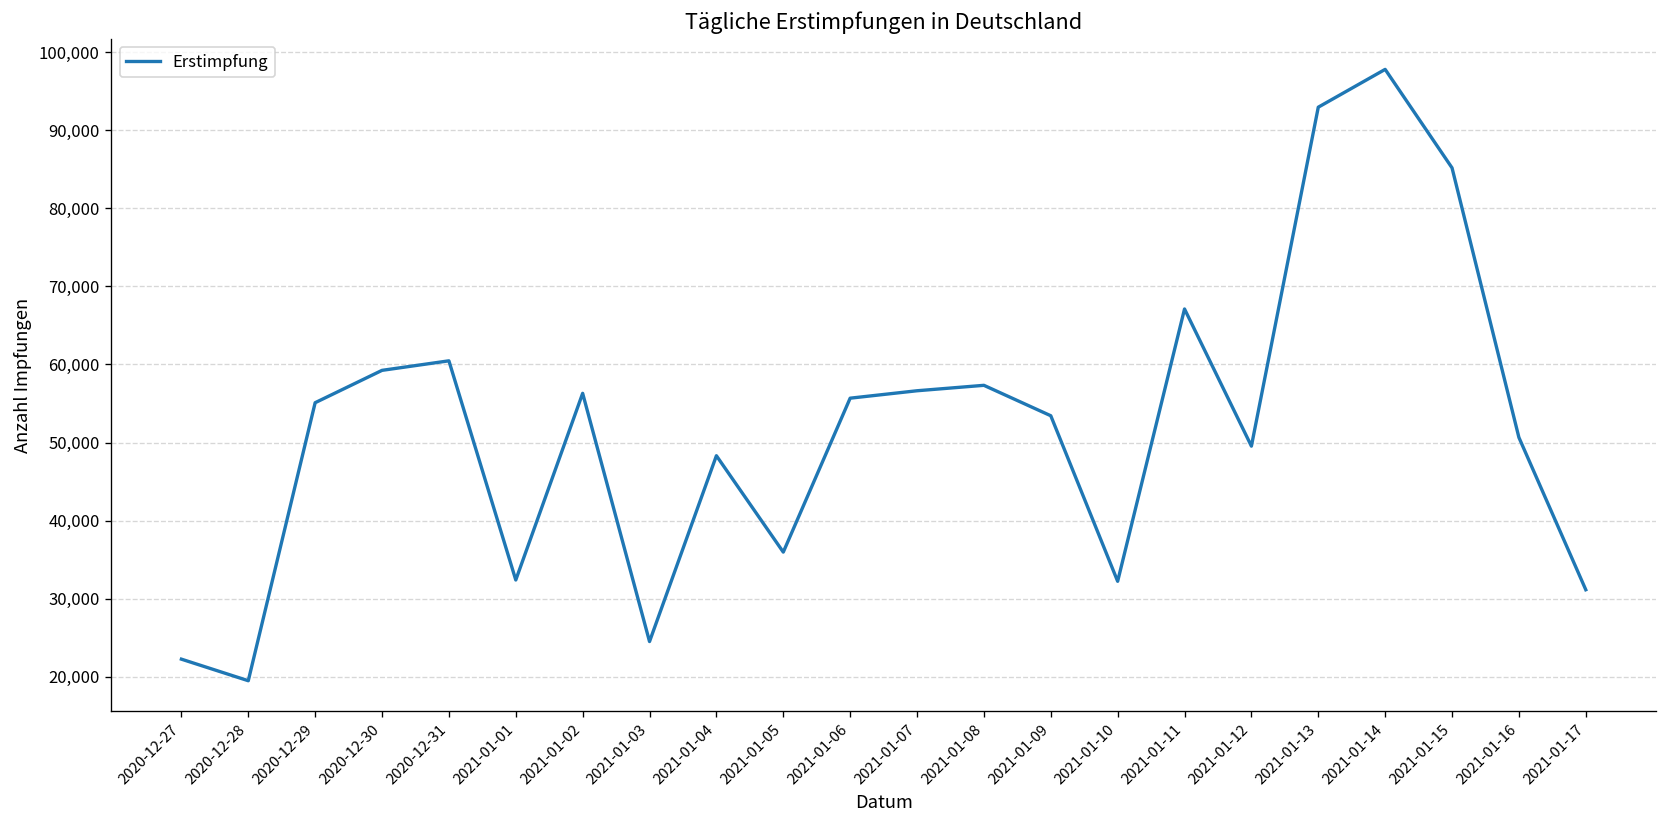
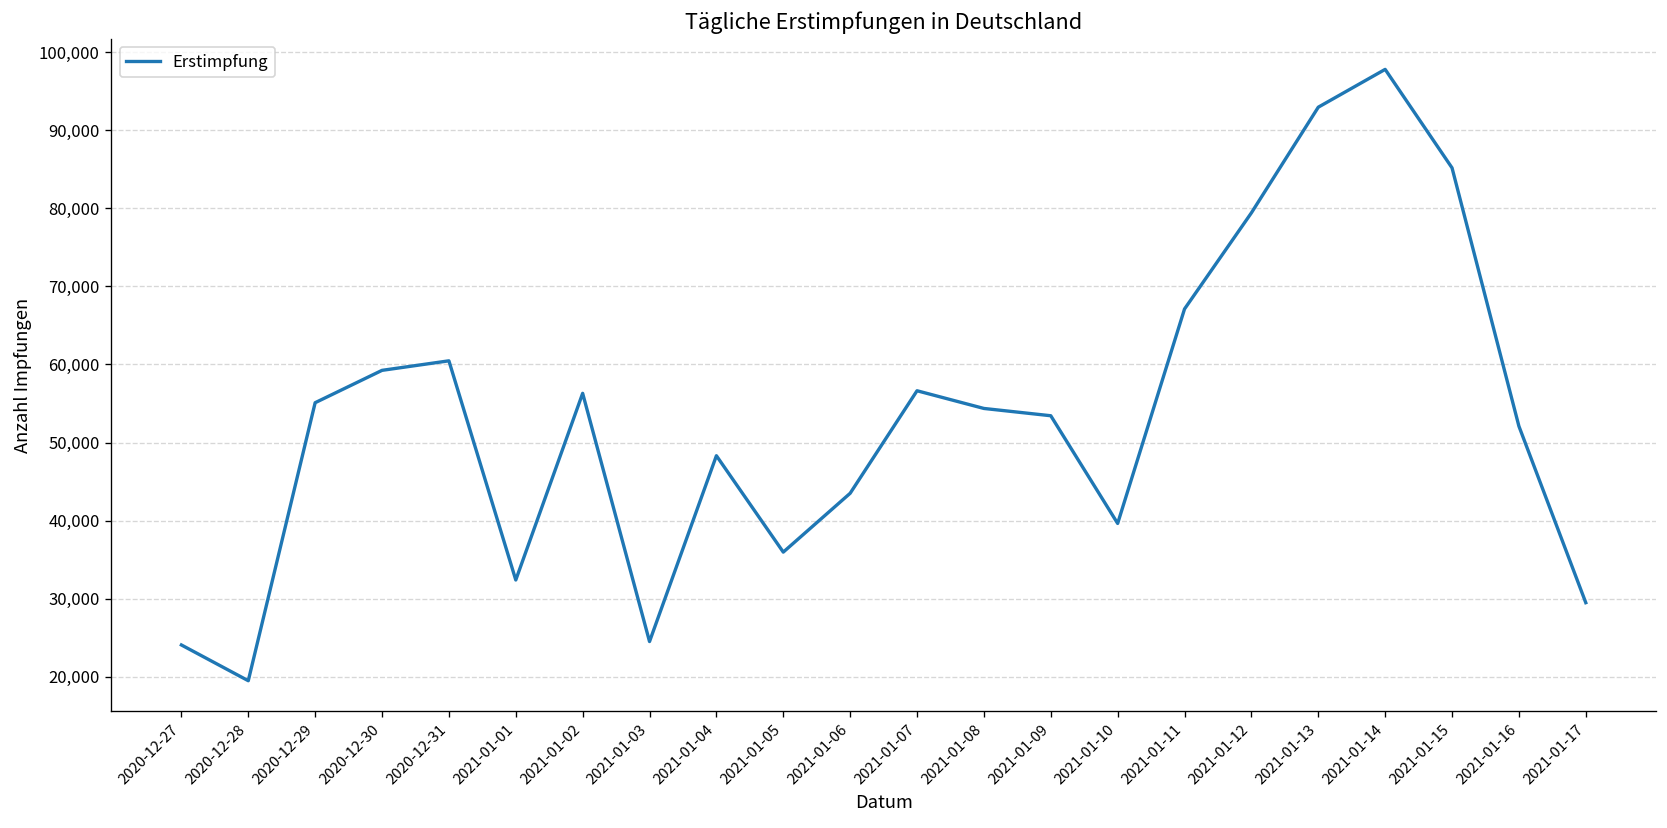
  {
-   "2020-12-27": "22,000",
+   "2020-12-27": "24,000",
    "2020-12-28": "20,000",
    "2020-12-29": "55,000",
    "2020-12-30": "59,000",
    "2020-12-31": "60,000",
    "2021-01-01": "32,000",
    "2021-01-02": "56,000",
    "2021-01-03": "25,000",
    "2021-01-04": "48,000",
    "2021-01-05": "36,000",
-   "2021-01-06": "56,000",
+   "2021-01-06": "44,000",
    "2021-01-07": "57,000",
-   "2021-01-08": "57,000",
+   "2021-01-08": "54,000",
    "2021-01-09": "53,000",
-   "2021-01-10": "32,000",
+   "2021-01-10": "40,000",
    "2021-01-11": "67,000",
-   "2021-01-12": "50,000",
+   "2021-01-12": "79,000",
    "2021-01-13": "93,000",
    "2021-01-14": "98,000",
    "2021-01-15": "85,000",
-   "2021-01-16": "51,000",
-   "2021-01-17": "31,000"
+   "2021-01-16": "52,000",
+   "2021-01-17": "29,000"
  }
